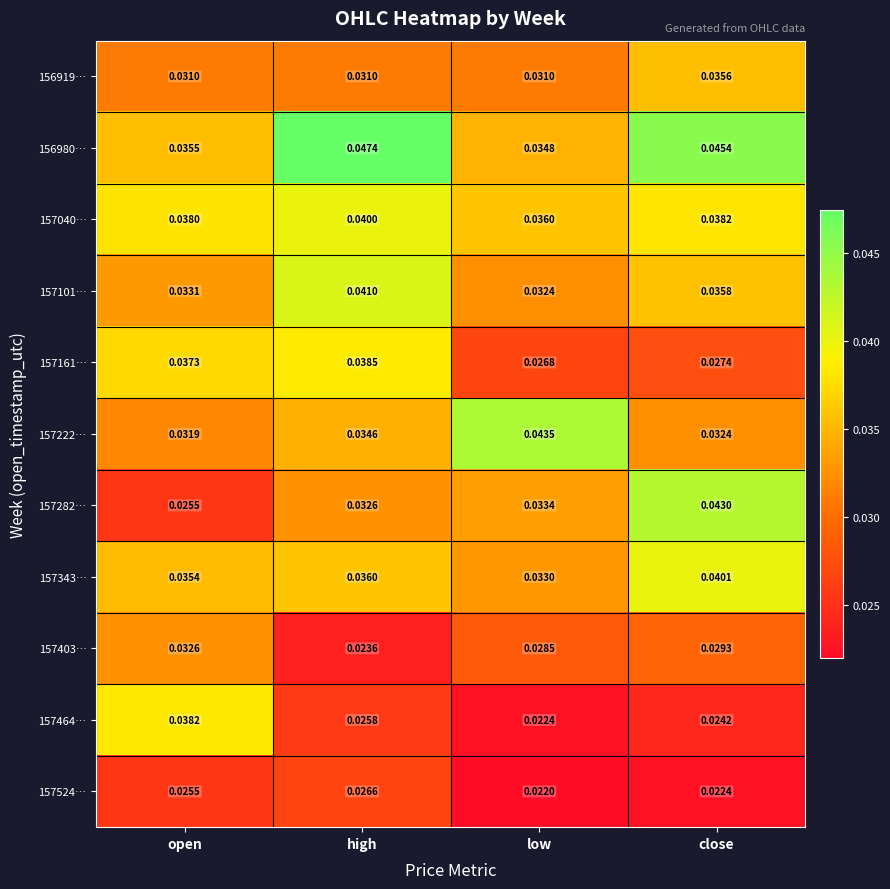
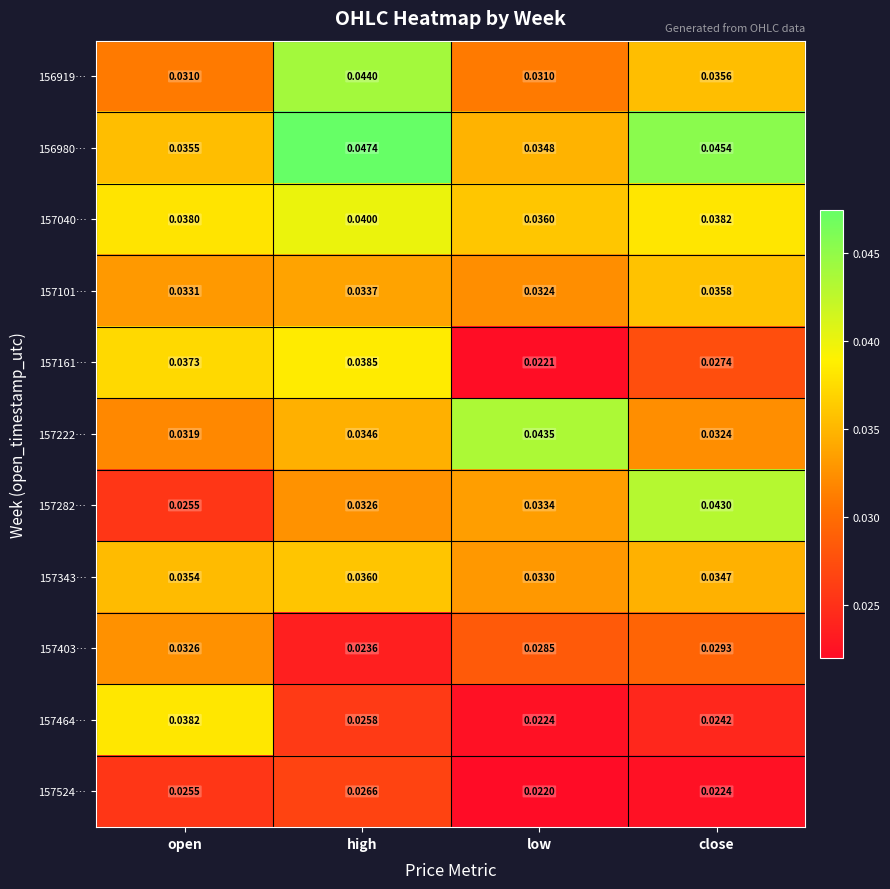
  {
    "156919…": {
-     "high": 0.0310
+     "high": 0.0440
    },
    "157101…": {
-     "high": 0.0410
+     "high": 0.0337
    },
    "157161…": {
-     "low": 0.0268
+     "low": 0.0221
    },
    "157343…": {
-     "close": 0.0401
+     "close": 0.0347
    }
  }
